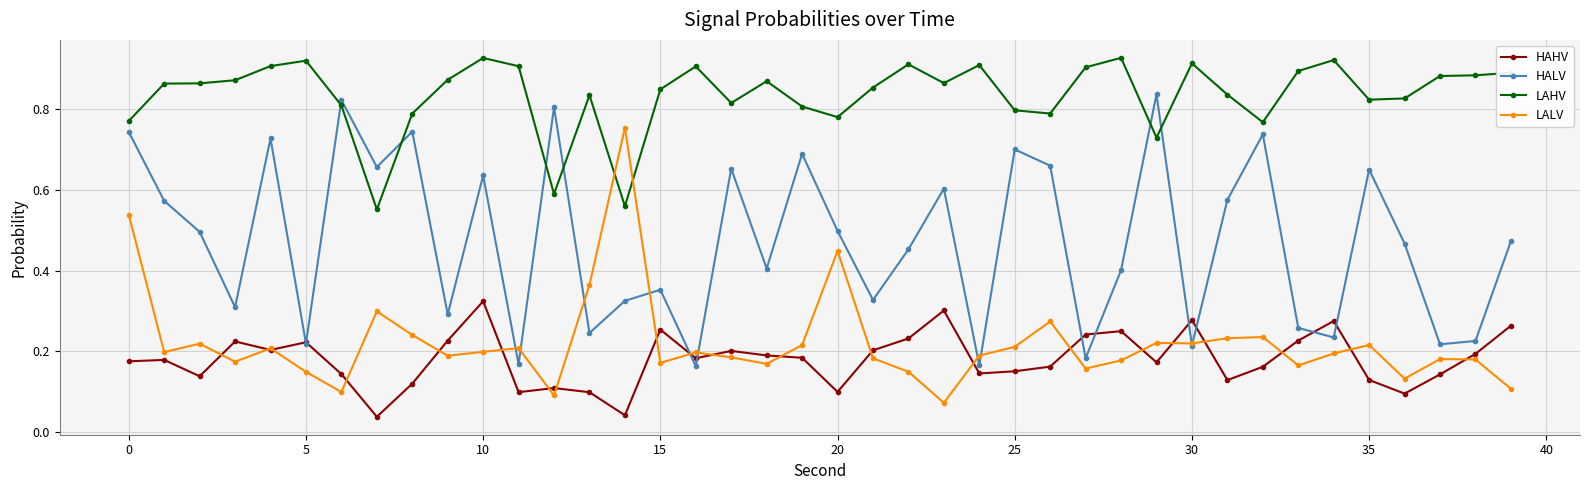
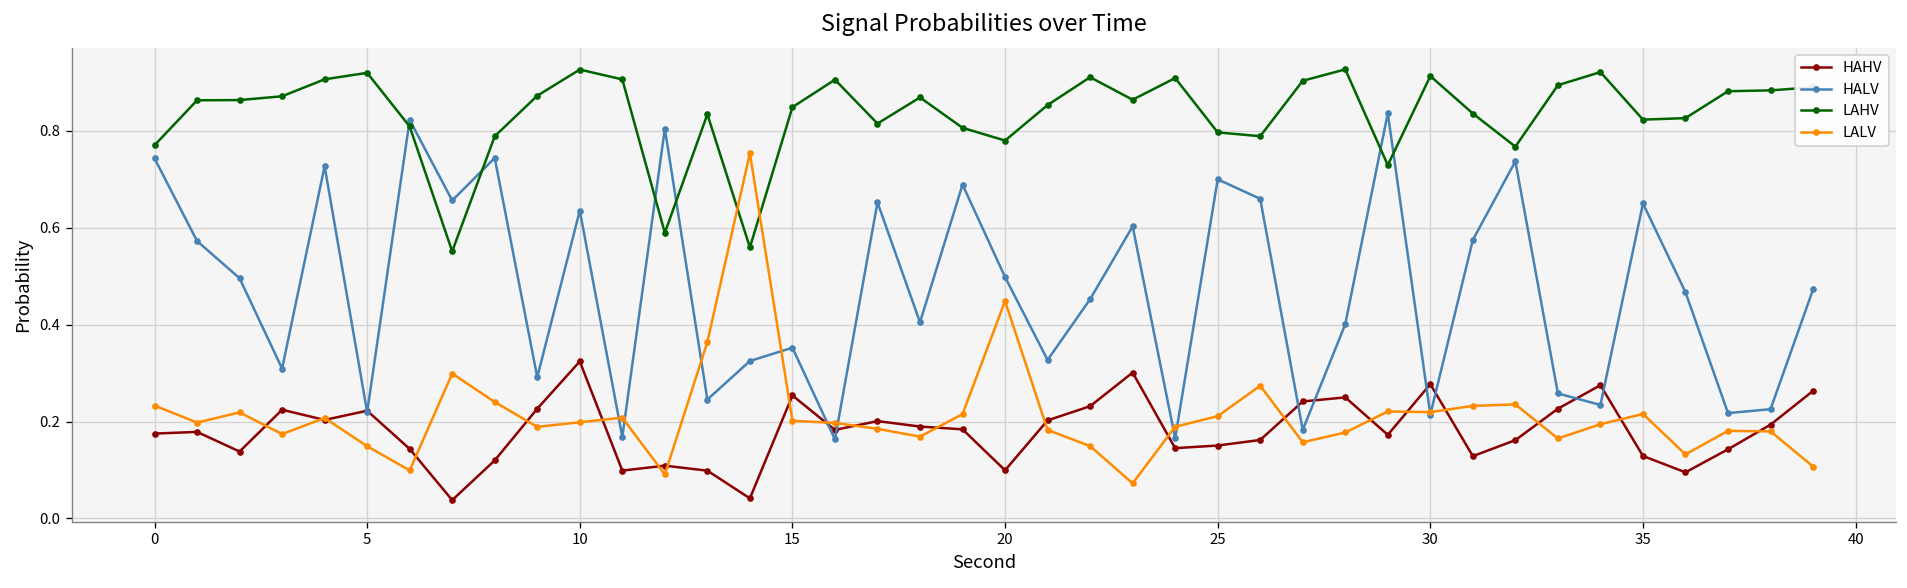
  {
    "HAHV": {
      "0": 0.18,
      "10": 0.32,
      "15": 0.25,
      "20": 0.10,
      "25": 0.15,
      "30": 0.28,
      "35": 0.13
    },
    "HALV": {
      "0": 0.74,
      "10": 0.64,
      "15": 0.35,
      "20": 0.50,
      "25": 0.70,
      "35": 0.65
    },
    "LAHV": {
      "0": 0.77,
      "5": 0.92,
      "10": 0.93,
      "15": 0.85,
      "20": 0.78,
      "25": 0.80,
      "30": 0.91,
      "35": 0.82
    },
    "LALV": {
-     "0": 0.54,
+     "0": 0.23,
      "5": 0.15,
      "10": 0.20,
-     "15": 0.17,
+     "15": 0.20,
      "20": 0.45,
      "25": 0.21,
      "35": 0.22
    }
  }
